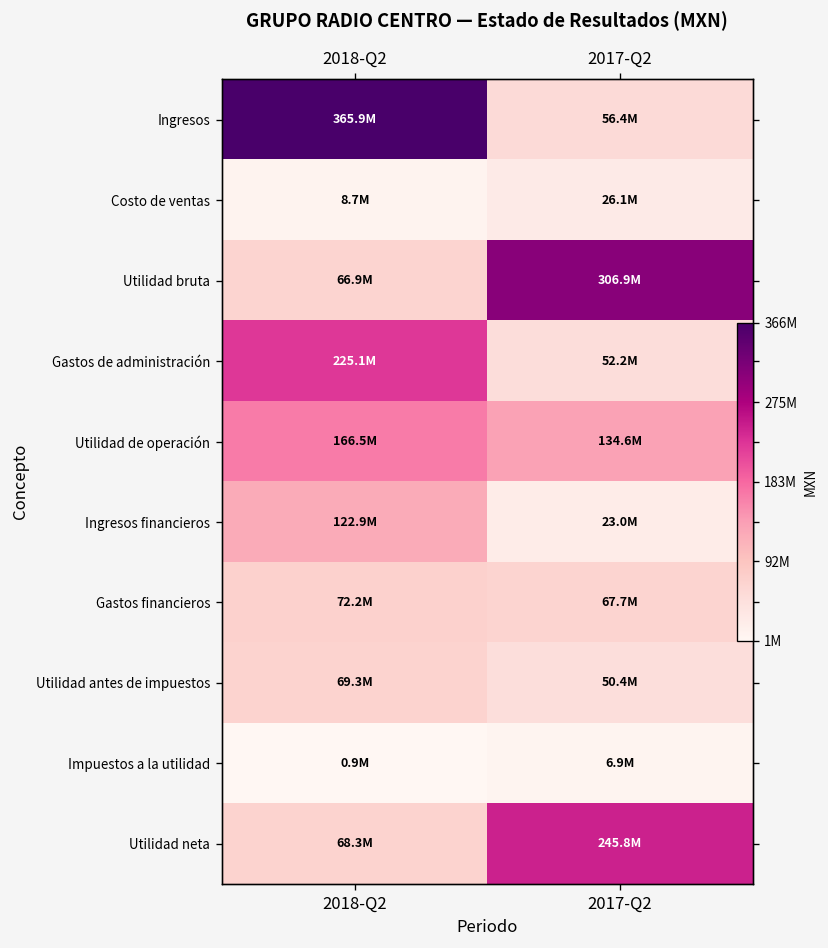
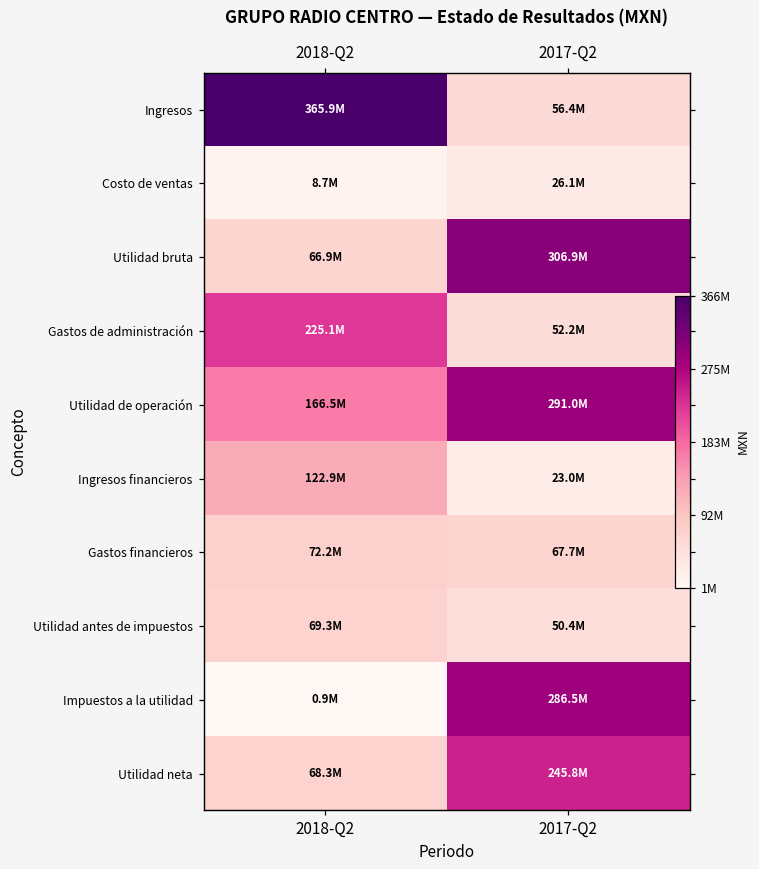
  {
    "Ingresos": {
      "2018-Q2": "365.9M",
      "2017-Q2": "56.4M"
    },
    "Costo de ventas": {
      "2018-Q2": "8.7M",
      "2017-Q2": "26.1M"
    },
    "Utilidad bruta": {
      "2018-Q2": "66.9M",
      "2017-Q2": "306.9M"
    },
    "Gastos de administración": {
      "2018-Q2": "225.1M",
      "2017-Q2": "52.2M"
    },
    "Utilidad de operación": {
      "2018-Q2": "166.5M",
-     "2017-Q2": "134.6M"
+     "2017-Q2": "291.0M"
    },
    "Ingresos financieros": {
      "2018-Q2": "122.9M",
      "2017-Q2": "23.0M"
    },
    "Gastos financieros": {
      "2018-Q2": "72.2M",
      "2017-Q2": "67.7M"
    },
    "Utilidad antes de impuestos": {
      "2018-Q2": "69.3M",
      "2017-Q2": "50.4M"
    },
    "Impuestos a la utilidad": {
      "2018-Q2": "0.9M",
-     "2017-Q2": "6.9M"
+     "2017-Q2": "286.5M"
    },
    "Utilidad neta": {
      "2018-Q2": "68.3M",
      "2017-Q2": "245.8M"
    }
  }
